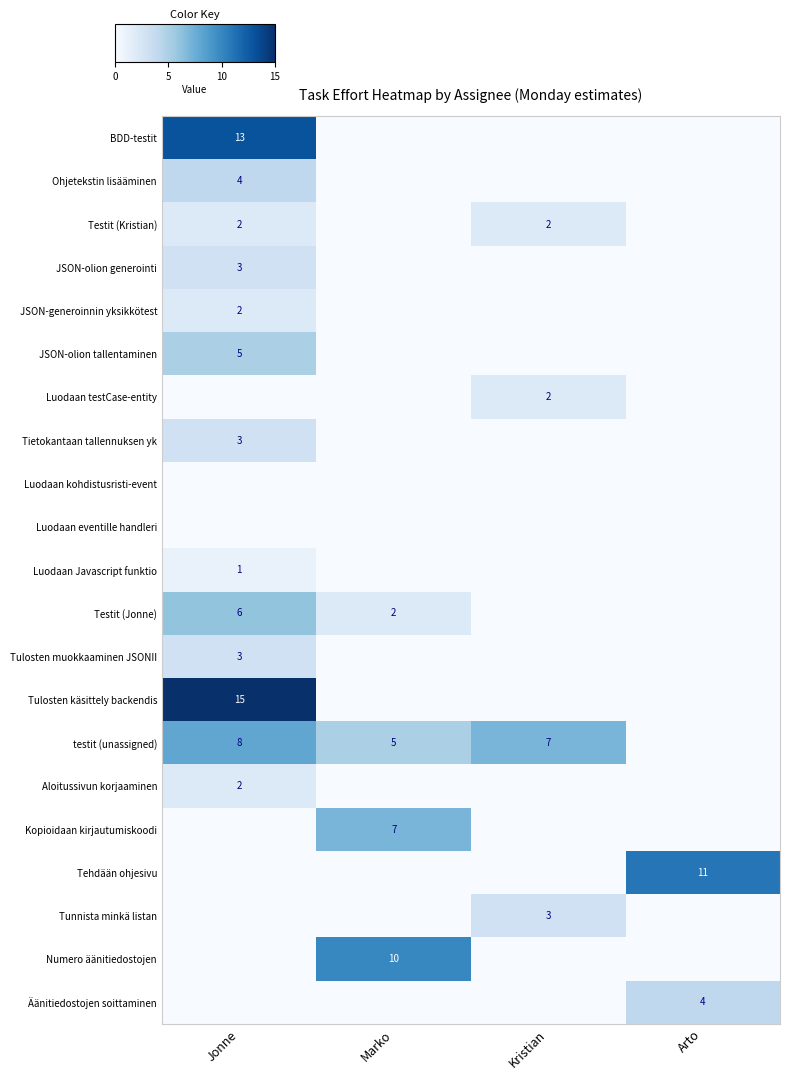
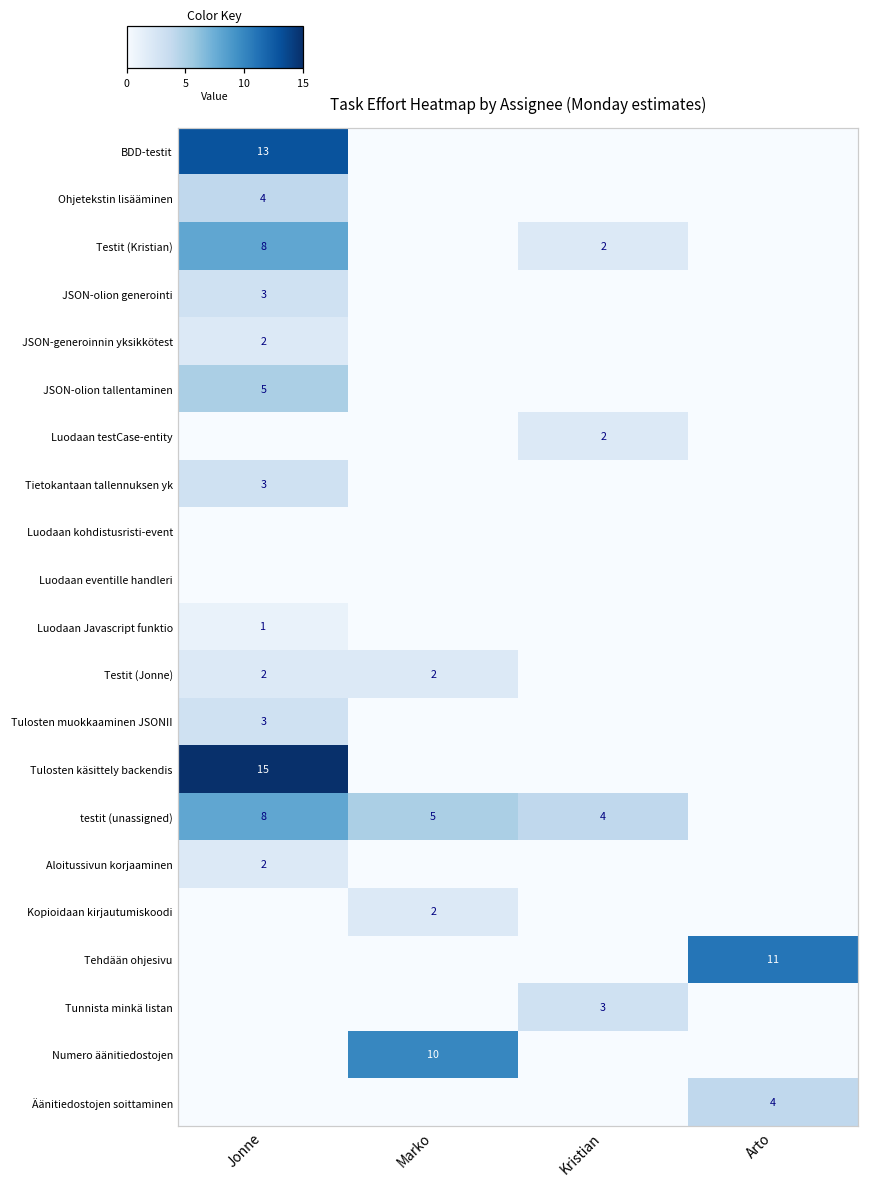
  {
    "BDD-testit": {
      "Jonne": 13
    },
    "Ohjetekstin lisääminen": {
      "Jonne": 4
    },
    "Testit (Kristian)": {
-     "Jonne": 2,
+     "Jonne": 8,
      "Kristian": 2
    },
    "JSON-olion generointi": {
      "Jonne": 3
    },
    "JSON-generoinnin yksikkötest": {
      "Jonne": 2
    },
    "JSON-olion tallentaminen": {
      "Jonne": 5
    },
    "Luodaan testCase-entity": {
      "Kristian": 2
    },
    "Tietokantaan tallennuksen yk": {
      "Jonne": 3
    },
    "Luodaan Javascript funktio": {
      "Jonne": 1
    },
    "Testit (Jonne)": {
-     "Jonne": 6,
+     "Jonne": 2,
      "Marko": 2
    },
    "Tulosten muokkaaminen JSONII": {
      "Jonne": 3
    },
    "Tulosten käsittely backendis": {
      "Jonne": 15
    },
    "testit (unassigned)": {
      "Jonne": 8,
      "Marko": 5,
-     "Kristian": 7
+     "Kristian": 4
    },
    "Aloitussivun korjaaminen": {
      "Jonne": 2
    },
    "Kopioidaan kirjautumiskoodi": {
-     "Marko": 7
+     "Marko": 2
    },
    "Tehdään ohjesivu": {
      "Arto": 11
    },
    "Tunnista minkä listan": {
      "Kristian": 3
    },
    "Numero äänitiedostojen": {
      "Marko": 10
    },
    "Äänitiedostojen soittaminen": {
      "Arto": 4
    }
  }
